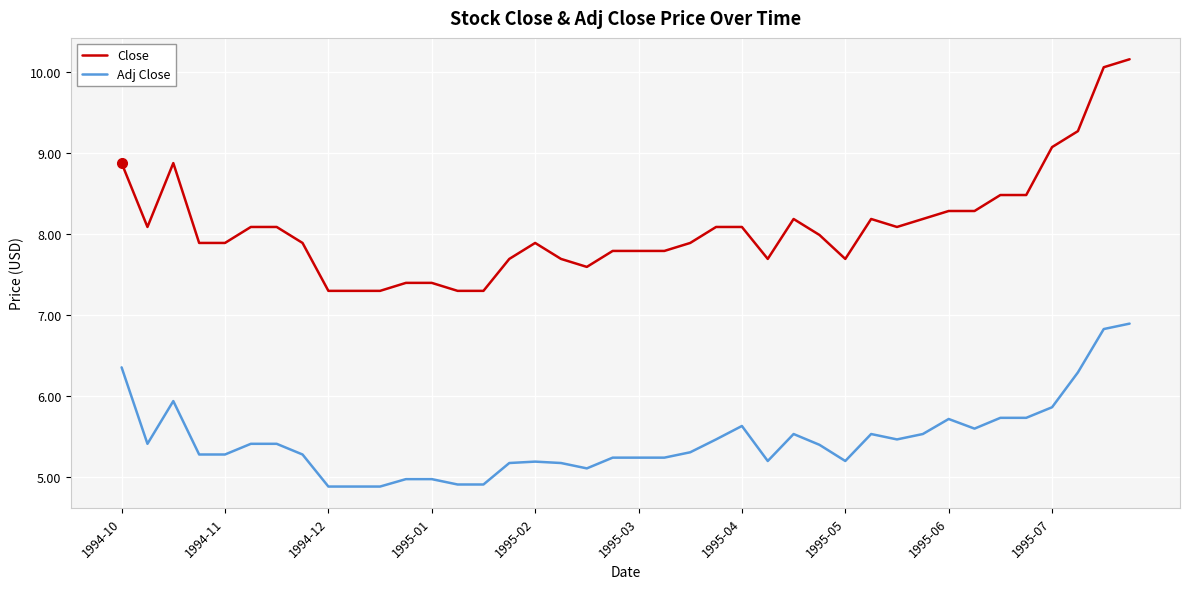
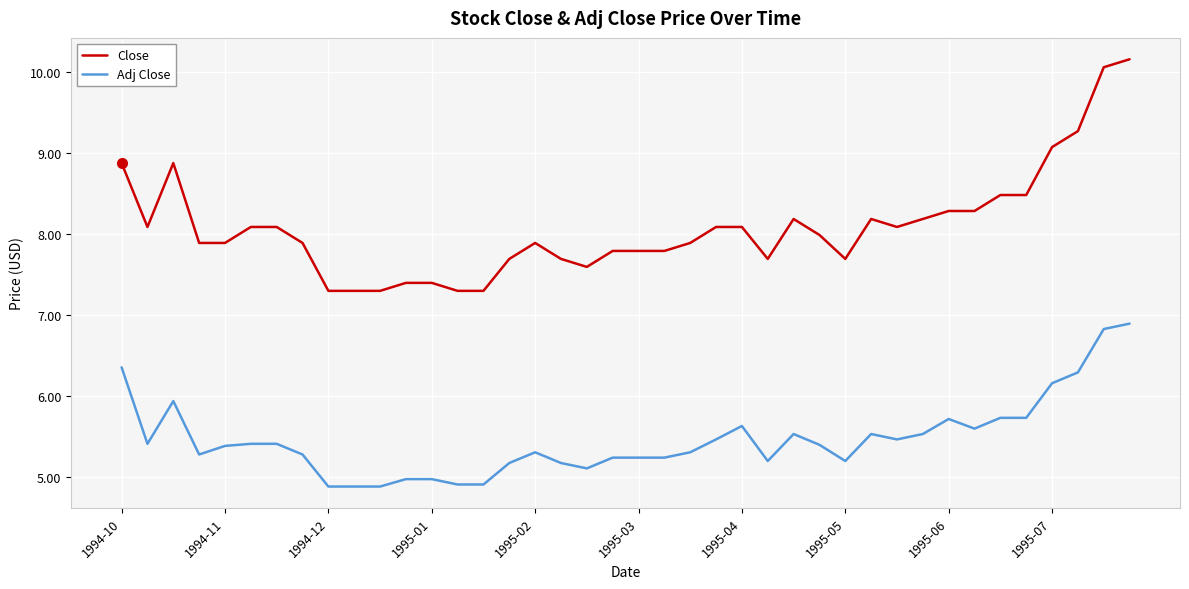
  {
    "Adj Close": {
      "1994-10": 6.4,
-     "1994-11": 5.3,
+     "1994-11": 5.4,
      "1994-12": 4.9,
      "1995-01": 5.0,
-     "1995-02": 5.2,
+     "1995-02": 5.3,
      "1995-03": 5.2,
      "1995-04": 5.6,
      "1995-05": 5.2,
      "1995-06": 5.7,
-     "1995-07": 5.9
+     "1995-07": 6.2
    }
  }
